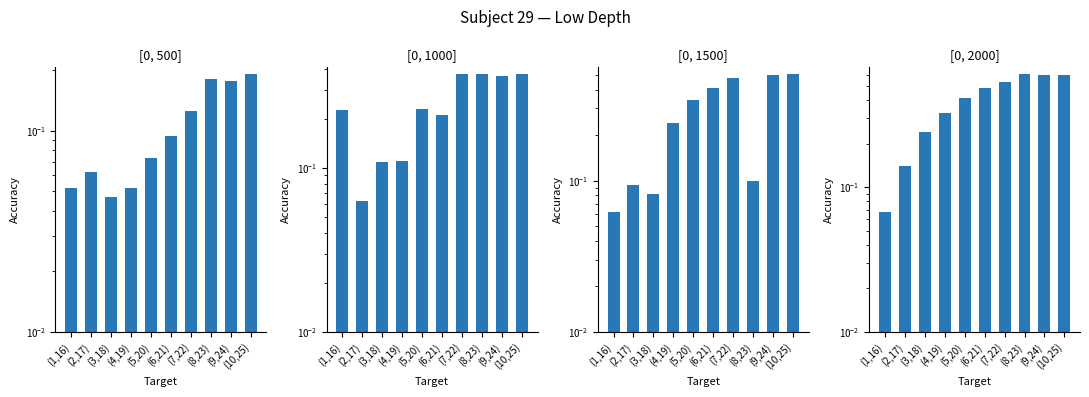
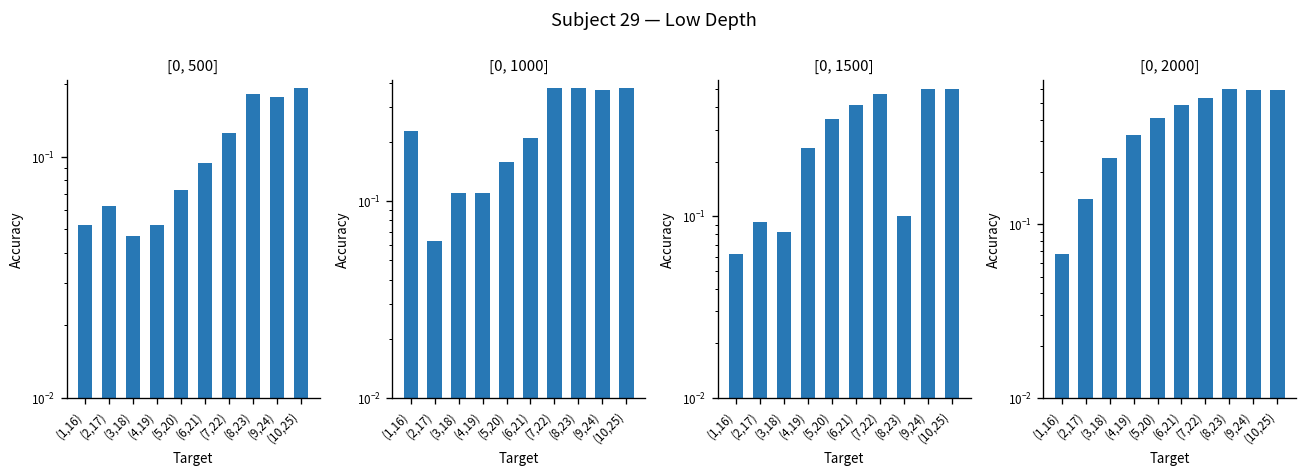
  {
    "[0, 500]": {
      "(1,16)": 0.052,
      "(2,17)": 0.063,
      "(3,18)": 0.047,
      "(4,19)": 0.052,
      "(5,20)": 0.073,
      "(6,21)": 0.09,
      "(7,22)": 0.13,
      "(8,23)": 0.18,
      "(9,24)": 0.18,
      "(10,25)": 0.19
    },
    "[0, 1000]": {
      "(1,16)": 0.23,
      "(2,17)": 0.063,
      "(3,18)": 0.11,
      "(4,19)": 0.11,
-     "(5,20)": 0.23,
+     "(5,20)": 0.16,
      "(6,21)": 0.21,
      "(7,22)": 0.38,
      "(8,23)": 0.38,
      "(9,24)": 0.36,
      "(10,25)": 0.38
    },
    "[0, 1500]": {
      "(1,16)": 0.063,
      "(2,17)": 0.09,
      "(3,18)": 0.08,
      "(4,19)": 0.24,
      "(5,20)": 0.34,
      "(6,21)": 0.41,
      "(7,22)": 0.47,
      "(8,23)": 0.10,
      "(9,24)": 0.50,
      "(10,25)": 0.51
    },
    "[0, 2000]": {
      "(1,16)": 0.07,
      "(2,17)": 0.14,
      "(3,18)": 0.24,
      "(4,19)": 0.33,
      "(5,20)": 0.41,
      "(6,21)": 0.48,
      "(7,22)": 0.54,
      "(8,23)": 0.60,
      "(9,24)": 0.59,
      "(10,25)": 0.59
    }
  }
